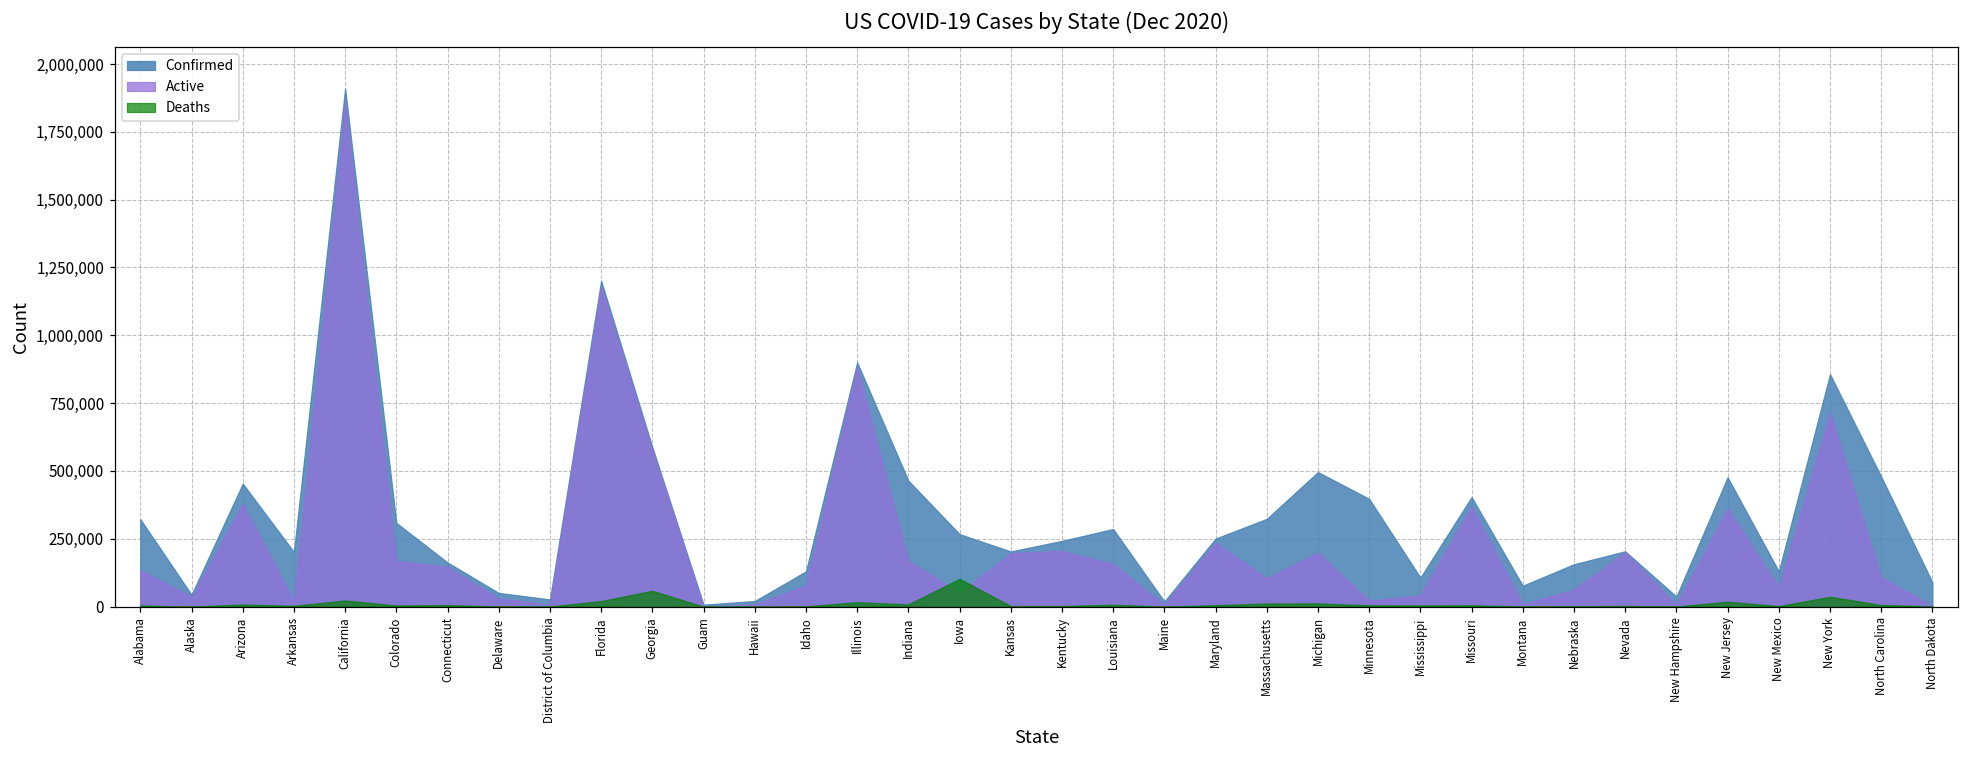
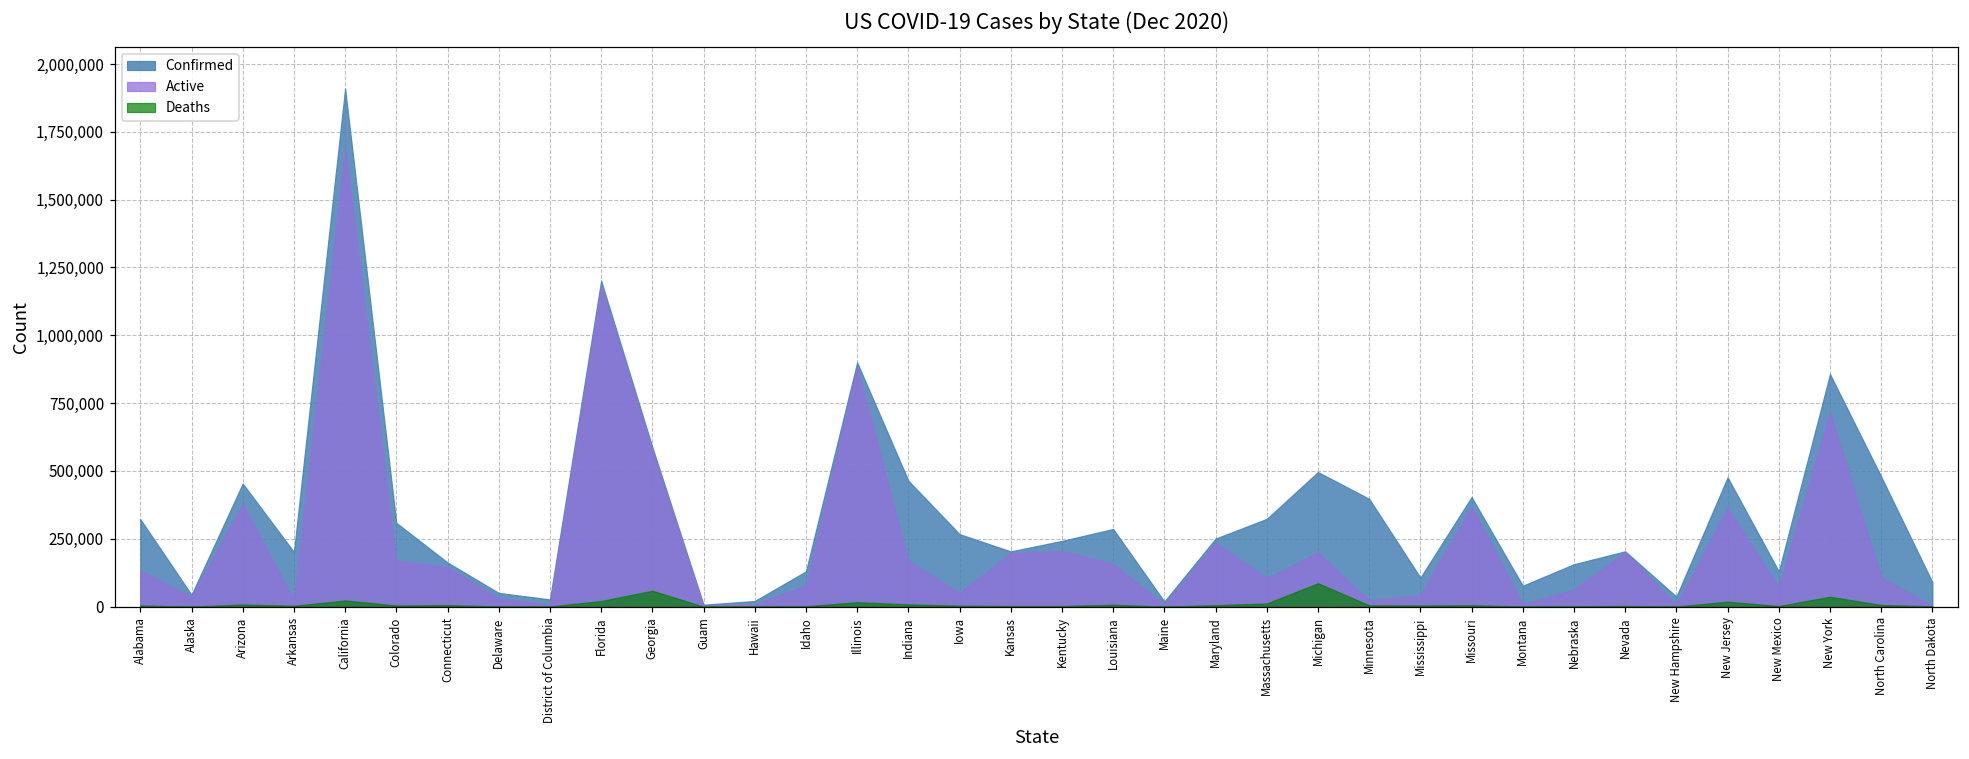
  {
    "Confirmed": {
      "Alabama": "320,000",
      "Arizona": "450,000",
      "Arkansas": "200,000",
      "California": "1,910,000",
      "Colorado": "310,000",
      "Connecticut": "160,000",
      "Delaware": "50,000",
      "District of Columbia": "30,000",
      "Florida": "1,200,000",
      "Hawaii": "20,000",
      "Idaho": "130,000",
      "Illinois": "900,000",
      "Indiana": "460,000",
      "Iowa": "270,000",
      "Kentucky": "240,000",
      "Louisiana": "290,000",
      "Maine": "20,000",
      "Maryland": "250,000",
      "Massachusetts": "320,000",
      "Michigan": "500,000",
      "Minnesota": "400,000",
      "Mississippi": "110,000",
      "Missouri": "400,000",
      "Montana": "80,000",
      "Nebraska": "160,000",
      "New Hampshire": "40,000",
      "New Jersey": "480,000",
      "New Mexico": "130,000",
      "New York": "860,000",
      "North Carolina": "480,000",
      "North Dakota": "90,000"
    },
    "Active": {
      "Alabama": "130,000",
      "Arizona": "380,000",
      "Arkansas": "20,000",
-     "California": "1,860,000",
+     "California": "1,690,000",
      "Colorado": "170,000",
      "Connecticut": "150,000",
      "Delaware": "30,000",
      "Florida": "1,180,000",
      "Idaho": "80,000",
      "Illinois": "880,000",
      "Indiana": "170,000",
      "Iowa": "50,000",
      "Kentucky": "210,000",
      "Louisiana": "160,000",
      "Maryland": "240,000",
      "Massachusetts": "100,000",
      "Michigan": "200,000",
      "Minnesota": "20,000",
      "Mississippi": "40,000",
      "Missouri": "370,000",
      "Nebraska": "60,000",
      "New Jersey": "360,000",
      "New Mexico": "70,000",
      "New York": "720,000",
      "North Carolina": "110,000"
    },
    "Deaths": {
      "California": "20,000",
      "Florida": "20,000",
      "Georgia": "60,000",
      "Illinois": "20,000",
-     "Iowa": "100,000",
+     "Iowa": "0",
      "Massachusetts": "10,000",
-     "Michigan": "10,000",
+     "Michigan": "90,000",
      "New Jersey": "20,000",
      "New York": "40,000"
    }
  }
